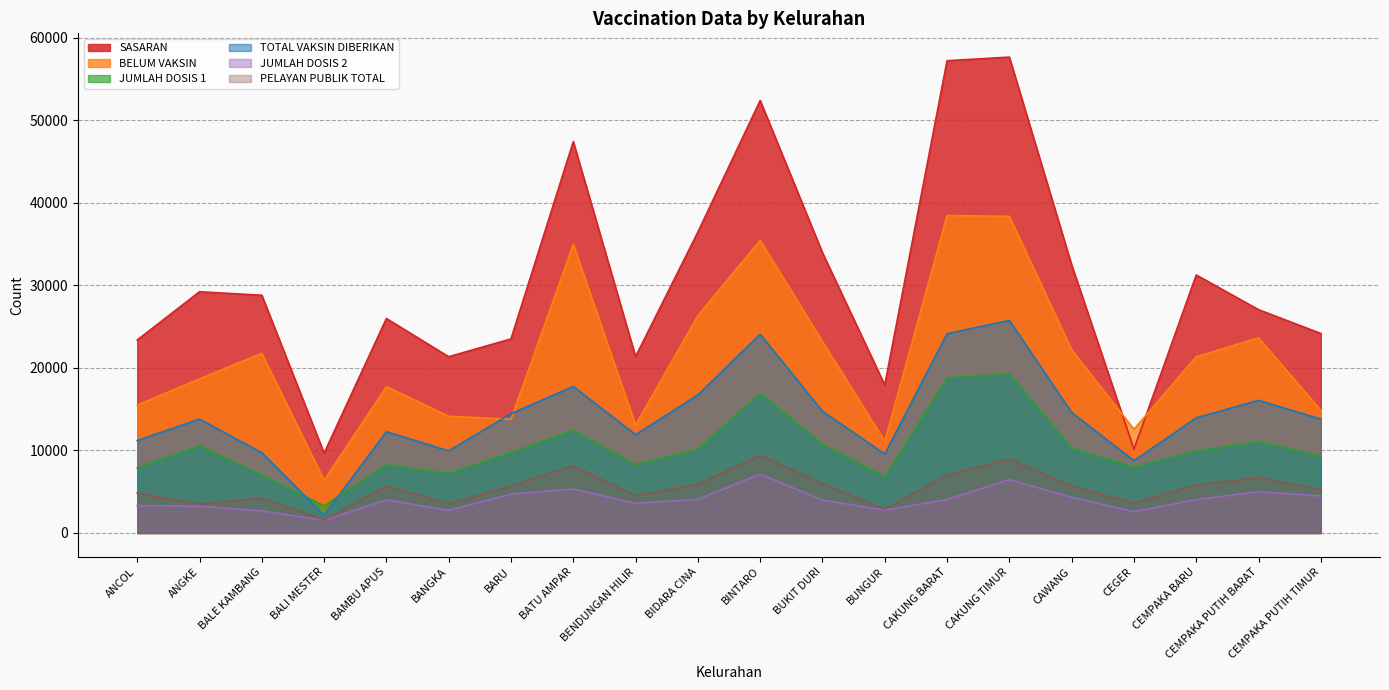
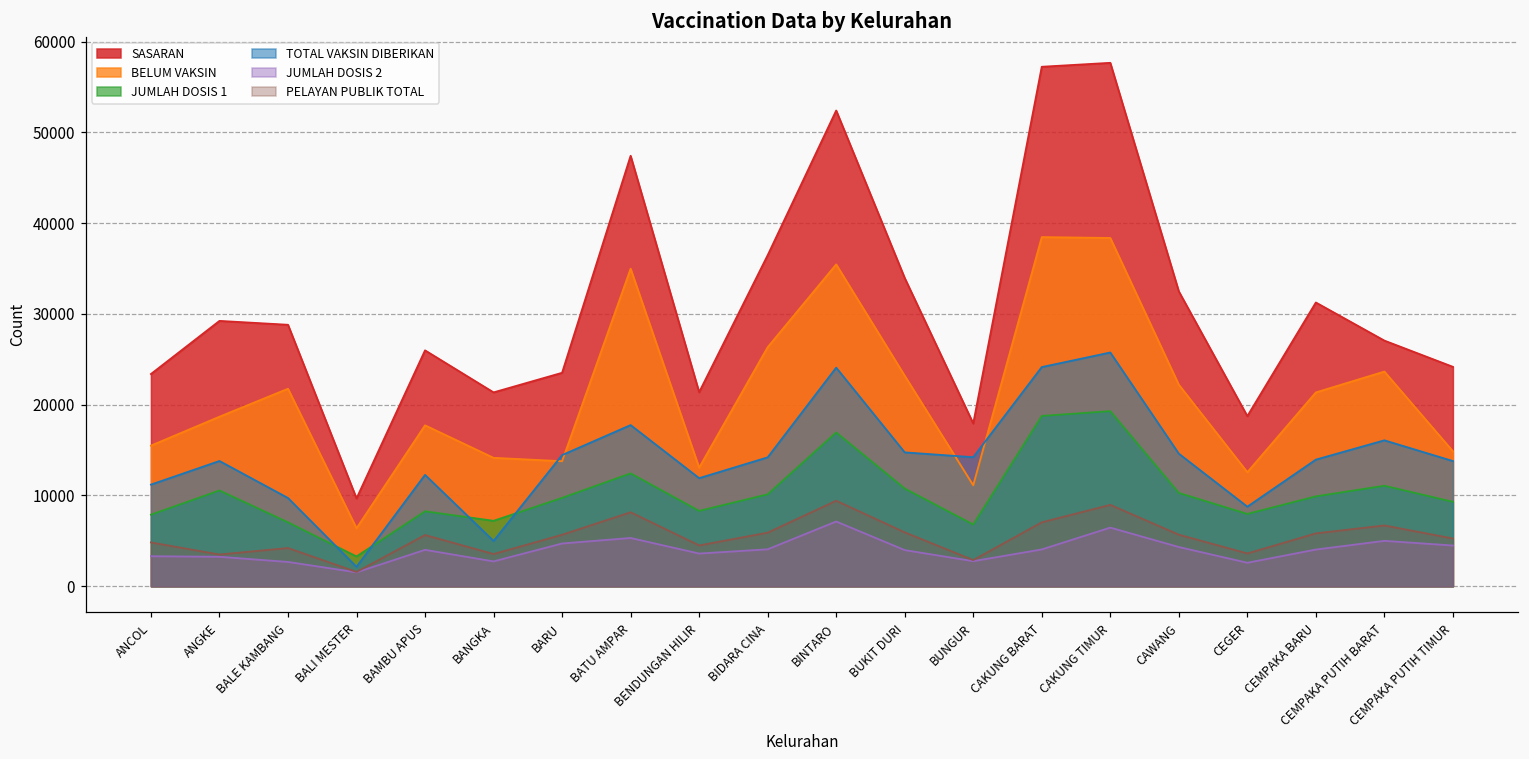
  {
    "SASARAN": {
      "ANCOL": 23000,
      "ANGKE": 29000,
      "BALE KAMBANG": 29000,
      "BALI MESTER": 10000,
      "BAMBU APUS": 26000,
      "BANGKA": 21000,
      "BARU": 24000,
      "BATU AMPAR": 47000,
      "BENDUNGAN HILIR": 21000,
      "BIDARA CINA": 36000,
      "BINTARO": 52000,
      "BUKIT DURI": 34000,
      "BUNGUR": 18000,
      "CAKUNG BARAT": 57000,
      "CAKUNG TIMUR": 58000,
      "CAWANG": 32000,
-     "CEGER": 10000,
+     "CEGER": 19000,
      "CEMPAKA BARU": 31000,
      "CEMPAKA PUTIH BARAT": 27000,
      "CEMPAKA PUTIH TIMUR": 24000
    },
    "BELUM VAKSIN": {
      "ANCOL": 15000,
      "ANGKE": 19000,
      "BALE KAMBANG": 22000,
      "BALI MESTER": 6000,
      "BAMBU APUS": 18000,
      "BANGKA": 14000,
      "BARU": 14000,
      "BATU AMPAR": 35000,
      "BENDUNGAN HILIR": 13000,
      "BIDARA CINA": 26000,
      "BINTARO": 35000,
      "BUKIT DURI": 23000,
      "BUNGUR": 11000,
      "CAKUNG BARAT": 38000,
      "CAKUNG TIMUR": 38000,
      "CAWANG": 22000,
      "CEGER": 13000,
      "CEMPAKA BARU": 21000,
      "CEMPAKA PUTIH BARAT": 24000,
      "CEMPAKA PUTIH TIMUR": 15000
    },
    "JUMLAH DOSIS 1": {
      "ANCOL": 8000,
      "ANGKE": 11000,
      "BALE KAMBANG": 7000,
      "BALI MESTER": 3000,
      "BAMBU APUS": 8000,
      "BANGKA": 7000,
      "BARU": 10000,
      "BATU AMPAR": 12000,
      "BENDUNGAN HILIR": 8000,
      "BIDARA CINA": 10000,
      "BINTARO": 17000,
      "BUKIT DURI": 11000,
      "BUNGUR": 7000,
      "CAKUNG BARAT": 19000,
      "CAKUNG TIMUR": 19000,
      "CAWANG": 10000,
      "CEGER": 8000,
      "CEMPAKA BARU": 10000,
      "CEMPAKA PUTIH BARAT": 11000,
      "CEMPAKA PUTIH TIMUR": 9000
    },
    "TOTAL VAKSIN DIBERIKAN": {
      "ANCOL": 11000,
      "ANGKE": 14000,
      "BALE KAMBANG": 10000,
      "BALI MESTER": 2000,
      "BAMBU APUS": 12000,
-     "BANGKA": 10000,
+     "BANGKA": 5000,
      "BARU": 14000,
      "BATU AMPAR": 18000,
      "BENDUNGAN HILIR": 12000,
-     "BIDARA CINA": 17000,
+     "BIDARA CINA": 14000,
      "BINTARO": 24000,
      "BUKIT DURI": 15000,
-     "BUNGUR": 10000,
+     "BUNGUR": 14000,
      "CAKUNG BARAT": 24000,
      "CAKUNG TIMUR": 26000,
      "CAWANG": 15000,
      "CEGER": 9000,
      "CEMPAKA BARU": 14000,
      "CEMPAKA PUTIH BARAT": 16000,
      "CEMPAKA PUTIH TIMUR": 14000
    }
  }
